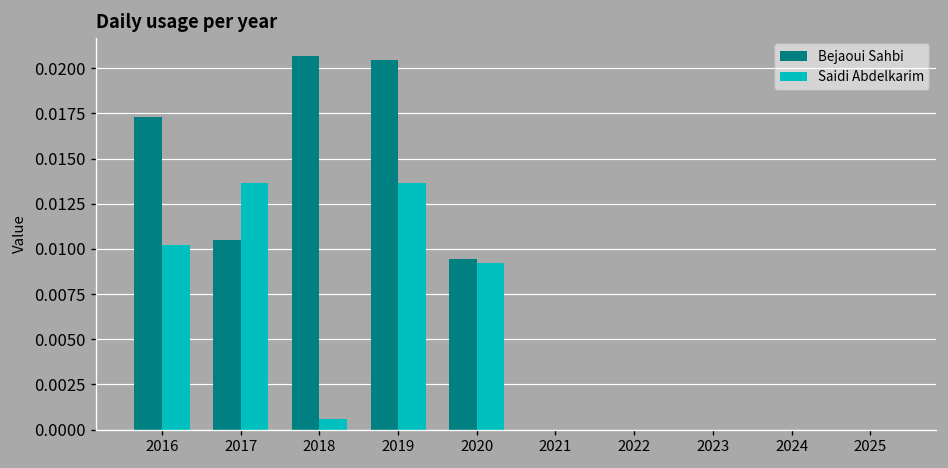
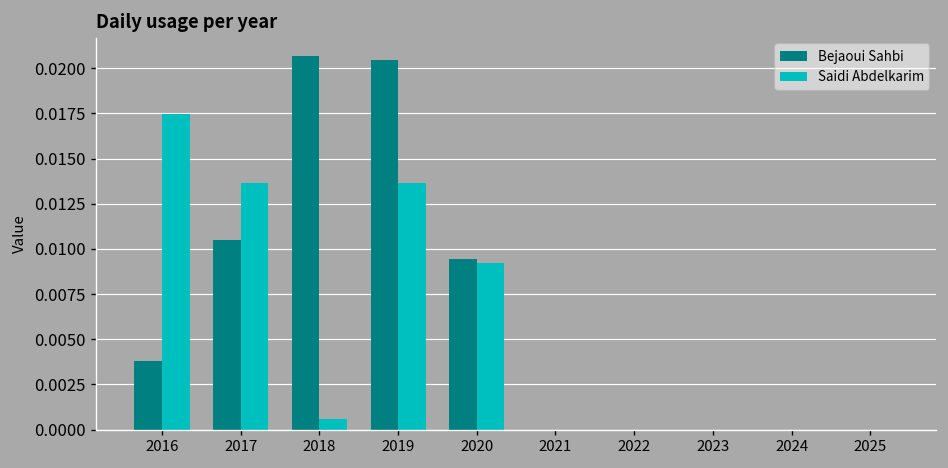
  {
    "Bejaoui Sahbi": {
-     "2016": 0.0173,
+     "2016": 0.0038,
      "2017": 0.0105,
      "2018": 0.0207,
      "2019": 0.0205,
      "2020": 0.0095,
      "2021": 0.0000,
      "2022": 0.0000,
      "2023": 0.0000,
      "2024": 0.0000,
      "2025": 0.0000
    },
    "Saidi Abdelkarim": {
-     "2016": 0.0102,
+     "2016": 0.0175,
      "2017": 0.0136,
      "2018": 0.0006,
      "2019": 0.0136,
      "2020": 0.0092,
      "2021": 0.0000,
      "2022": 0.0000,
      "2023": 0.0000,
      "2024": 0.0000,
      "2025": 0.0000
    }
  }
